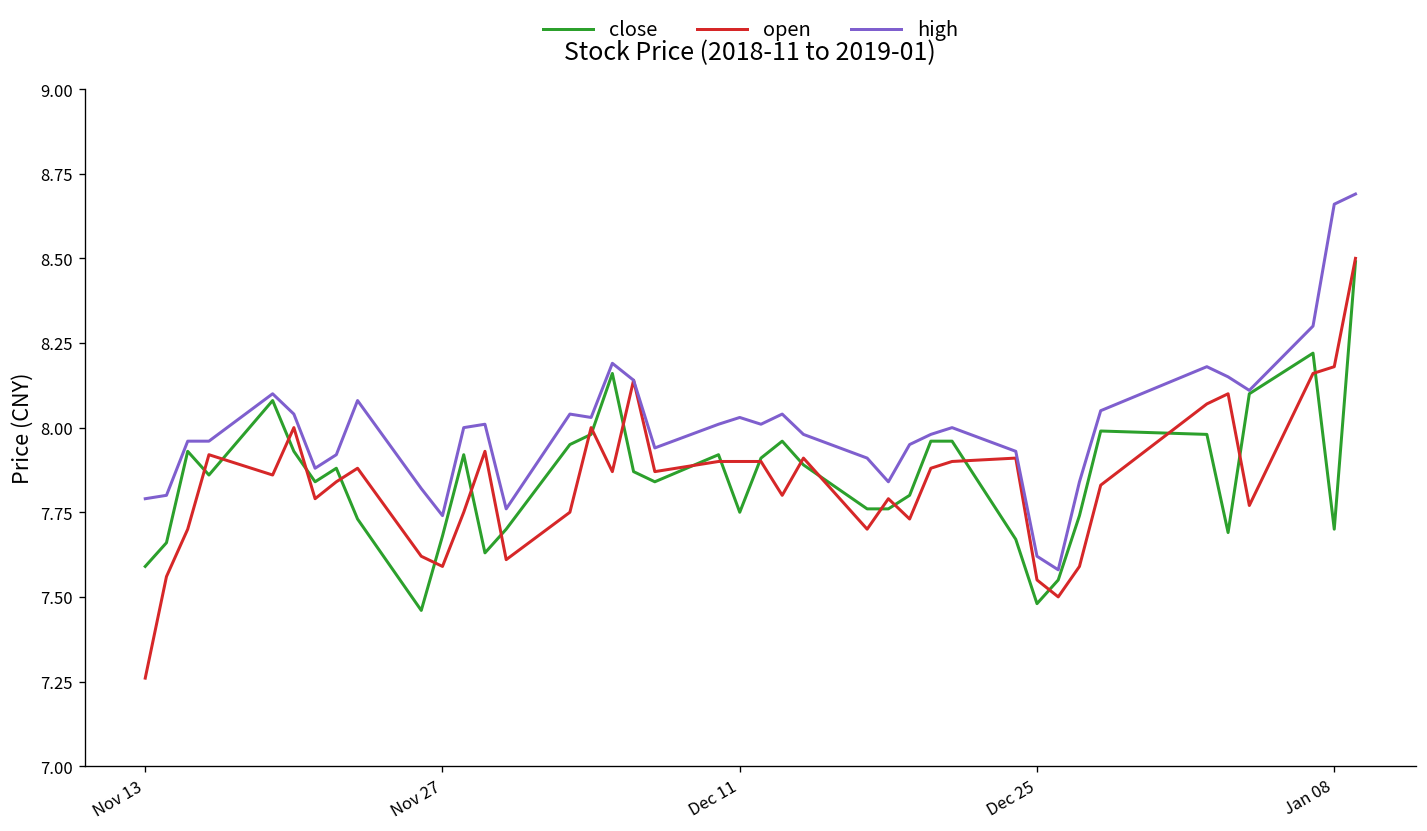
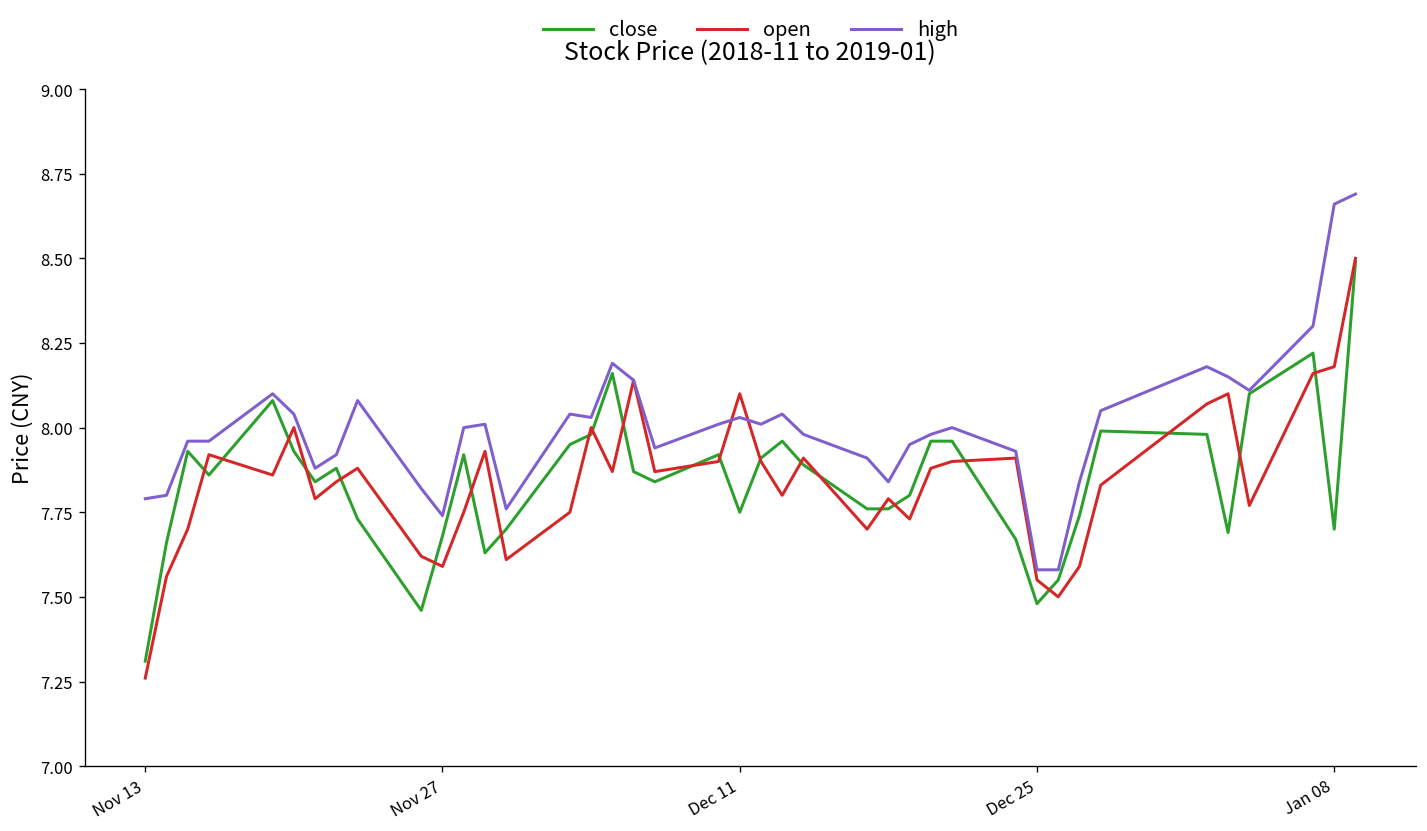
  {
    "close": {
-     "Nov 13": 7.59,
+     "Nov 13": 7.31,
      "Nov 27": 7.68,
      "Dec 11": 7.75,
      "Dec 25": 7.48,
      "Jan 08": 7.70
    },
    "open": {
      "Nov 13": 7.26,
      "Nov 27": 7.59,
-     "Dec 11": 7.9,
+     "Dec 11": 8.1,
      "Dec 25": 7.55,
      "Jan 08": 8.18
    },
    "high": {
      "Nov 13": 7.79,
      "Nov 27": 7.74,
      "Dec 11": 8.03,
-     "Dec 25": 7.62,
+     "Dec 25": 7.58,
      "Jan 08": 8.66
    }
  }
